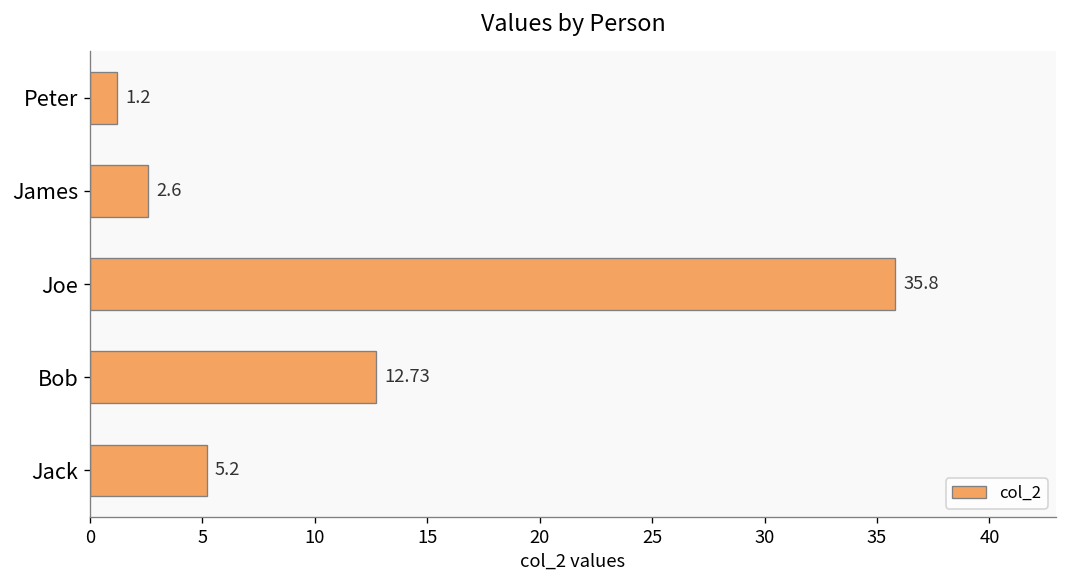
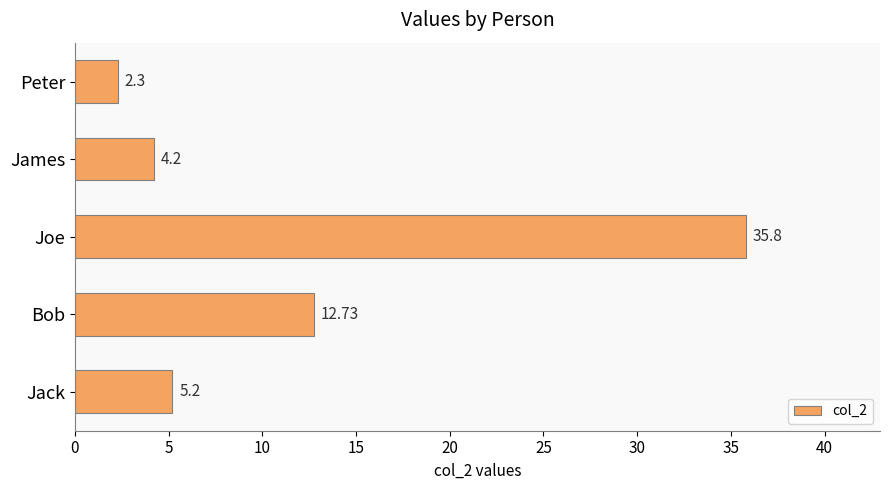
  {
-   "Peter": 1.2,
-   "James": 2.6,
+   "Peter": 2.3,
+   "James": 4.2,
    "Joe": 35.8,
    "Bob": 12.73,
    "Jack": 5.2
  }
